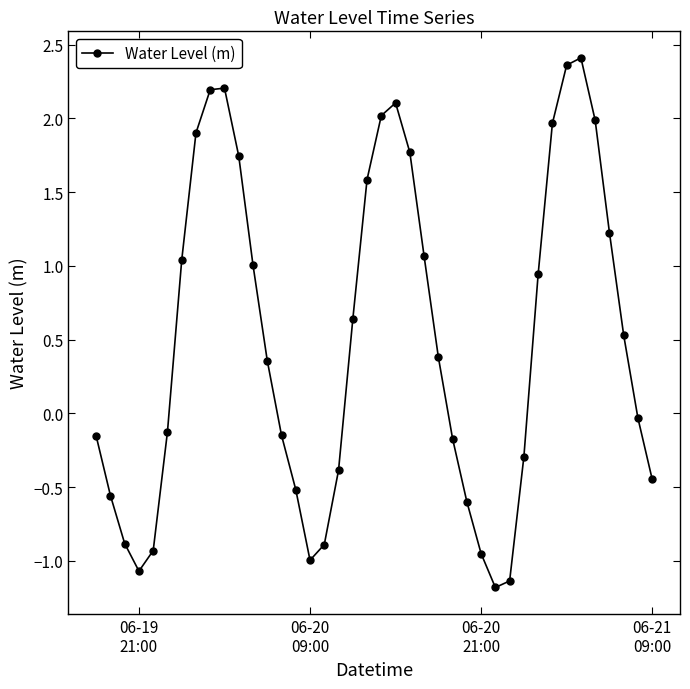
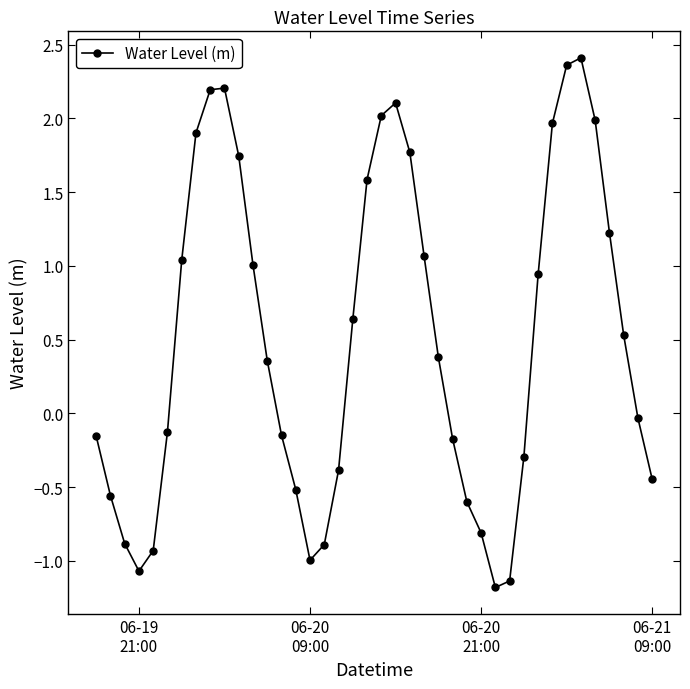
  {
    "06-19 21:00": -1.07,
    "06-20 09:00": -1.00,
-   "06-20 21:00": -0.95,
+   "06-20 21:00": -0.81,
    "06-21 09:00": -0.45
  }
